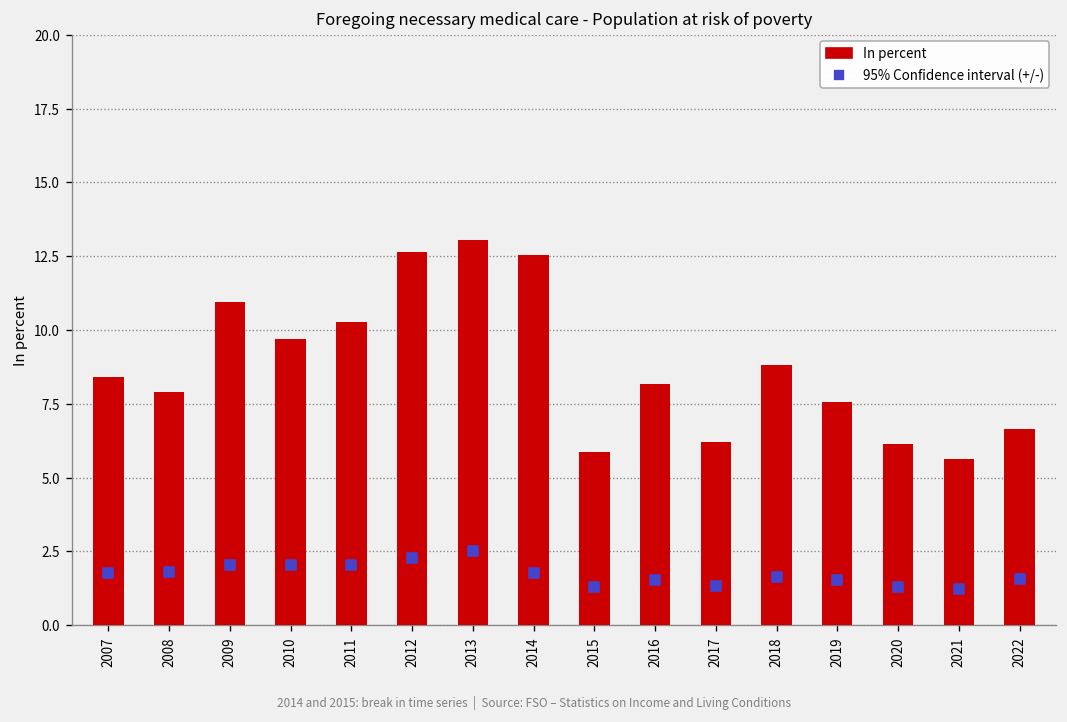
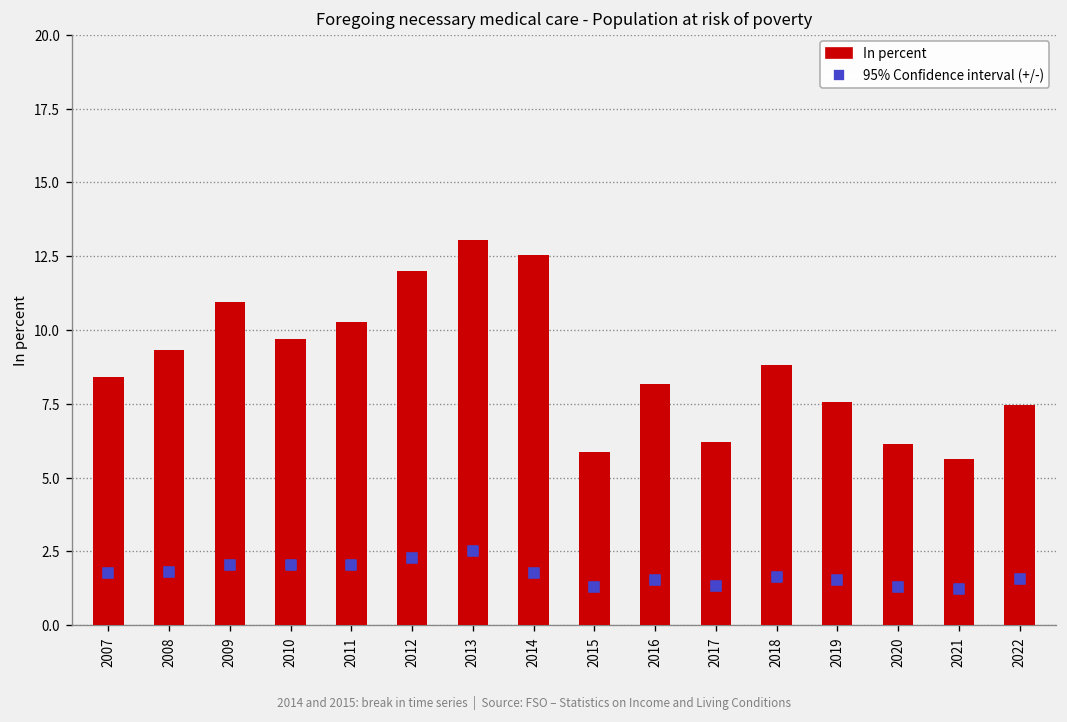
  {
    "In percent": {
      "2007": 8.4,
-     "2008": 7.9,
+     "2008": 9.3,
      "2009": 10.9,
      "2010": 9.7,
      "2011": 10.3,
-     "2012": 12.7,
+     "2012": 12.0,
      "2013": 13.1,
      "2014": 12.5,
      "2015": 5.9,
      "2016": 8.2,
      "2017": 6.2,
      "2018": 8.8,
      "2019": 7.6,
      "2020": 6.1,
      "2021": 5.6,
-     "2022": 6.6
+     "2022": 7.5
    }
  }
